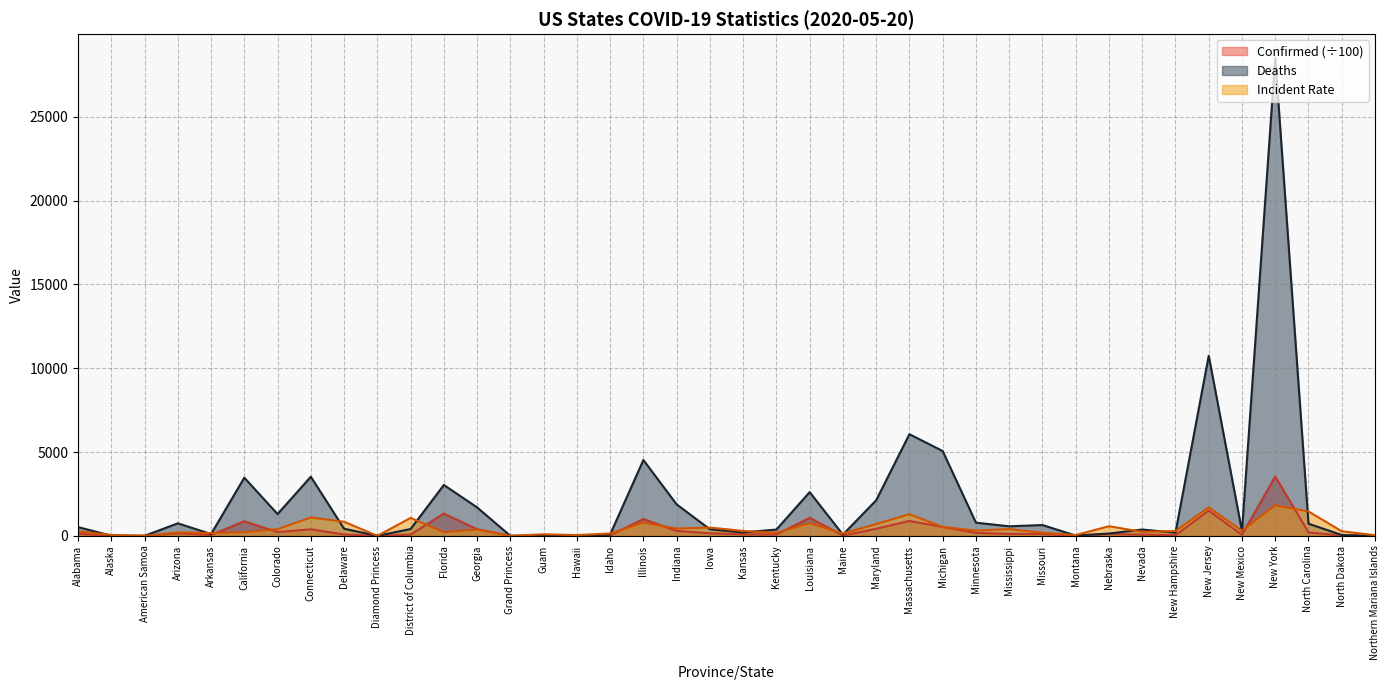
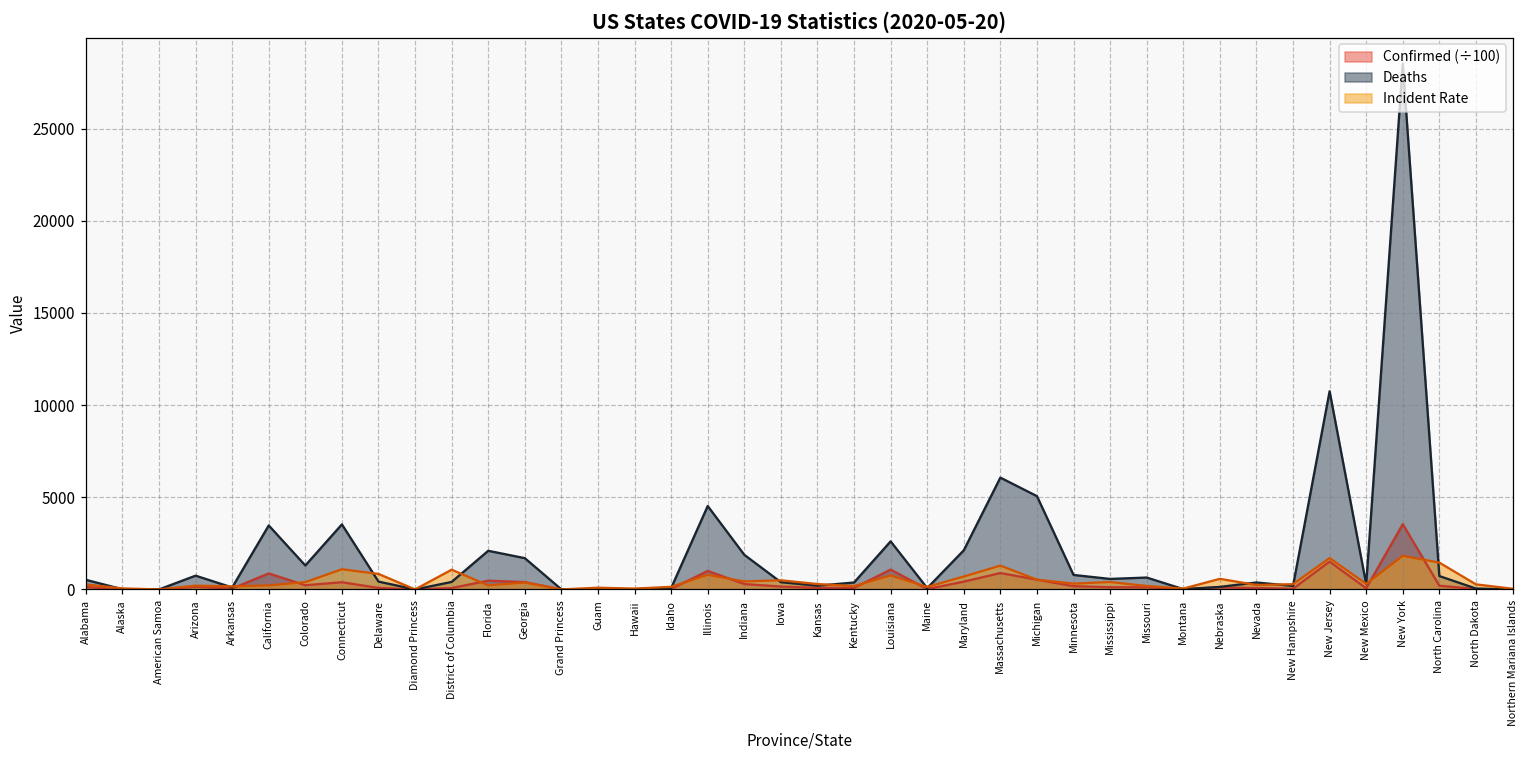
  {
    "Confirmed (÷100)": {
      "California": 900,
      "Colorado": 200,
      "Connecticut": 400,
      "Delaware": 100,
      "District of Columbia": 100,
-     "Florida": 1300,
+     "Florida": 500,
      "Illinois": 1000,
      "Iowa": 200,
      "Louisiana": 1100,
      "Maryland": 400,
      "Massachusetts": 900,
      "Mississippi": 100,
      "Nevada": 100,
      "New Jersey": 1500,
      "New Mexico": 100,
      "New York": 3500,
      "North Carolina": 200
    },
    "Deaths": {
      "Alabama": 500,
      "Arizona": 700,
      "California": 3500,
      "Colorado": 1300,
      "Connecticut": 3500,
      "Delaware": 400,
      "District of Columbia": 400,
-     "Florida": 3000,
+     "Florida": 2100,
      "Georgia": 1700,
      "Illinois": 4500,
      "Indiana": 1900,
      "Kentucky": 400,
      "Louisiana": 2600,
      "Maryland": 2100,
      "Massachusetts": 6100,
      "Michigan": 5100,
      "Minnesota": 800,
      "Mississippi": 600,
      "Missouri": 600,
      "New Jersey": 10700,
      "North Carolina": 700
    },
    "Incident Rate": {
      "California": 200,
      "Colorado": 400,
      "Connecticut": 1100,
      "Delaware": 800,
      "District of Columbia": 1100,
      "Florida": 200,
      "Illinois": 800,
      "Louisiana": 800,
      "Maryland": 700,
      "Massachusetts": 1300,
      "Mississippi": 400,
      "Nebraska": 600,
      "New Jersey": 1700,
      "New York": 1800,
      "North Carolina": 1500,
      "North Dakota": 300
    }
  }
